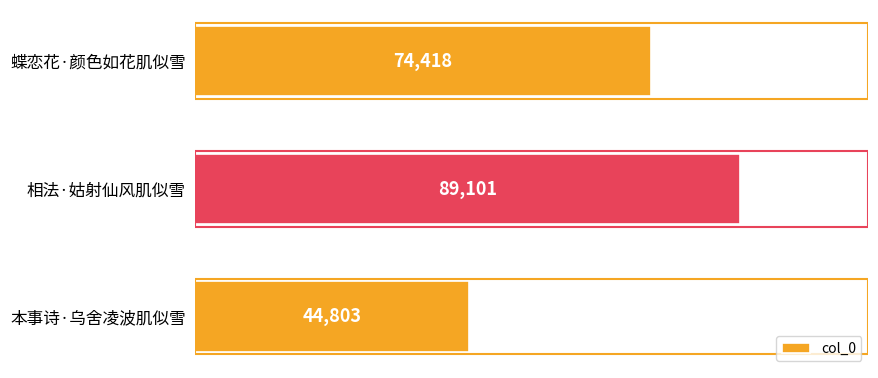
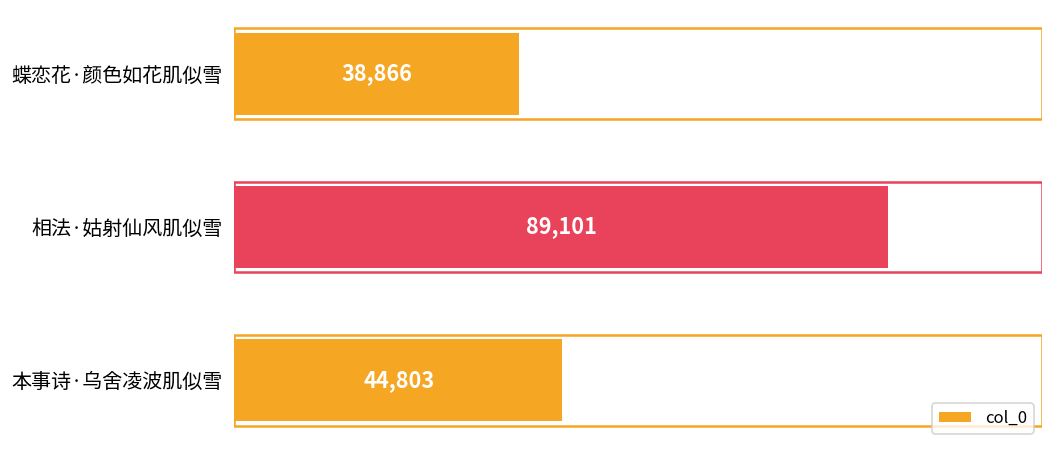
  {
-   "蝶恋花·颜色如花肌似雪": "74,418",
+   "蝶恋花·颜色如花肌似雪": "38,866",
    "相法·姑射仙风肌似雪": "89,101",
    "本事诗·乌舍凌波肌似雪": "44,803"
  }
